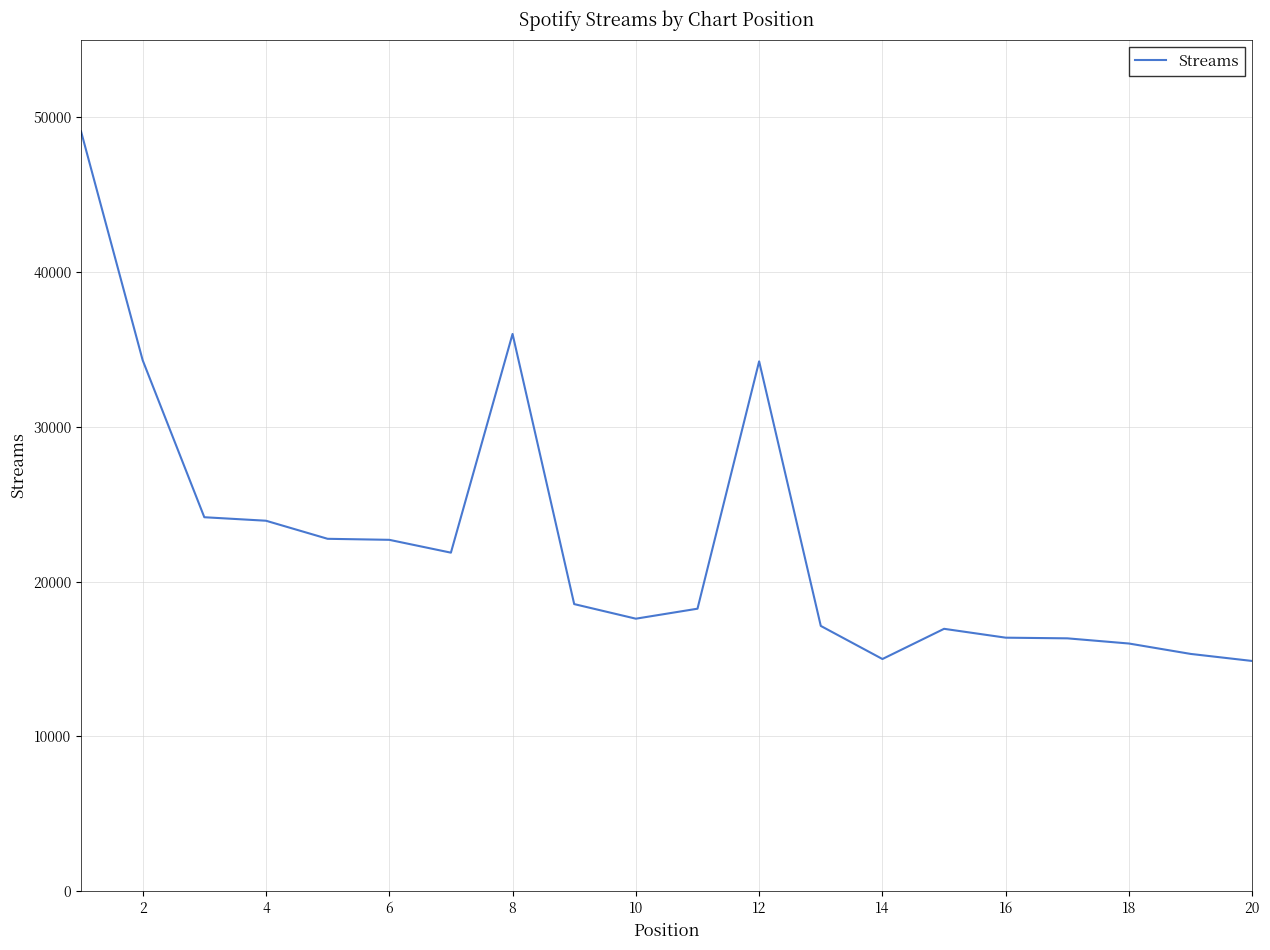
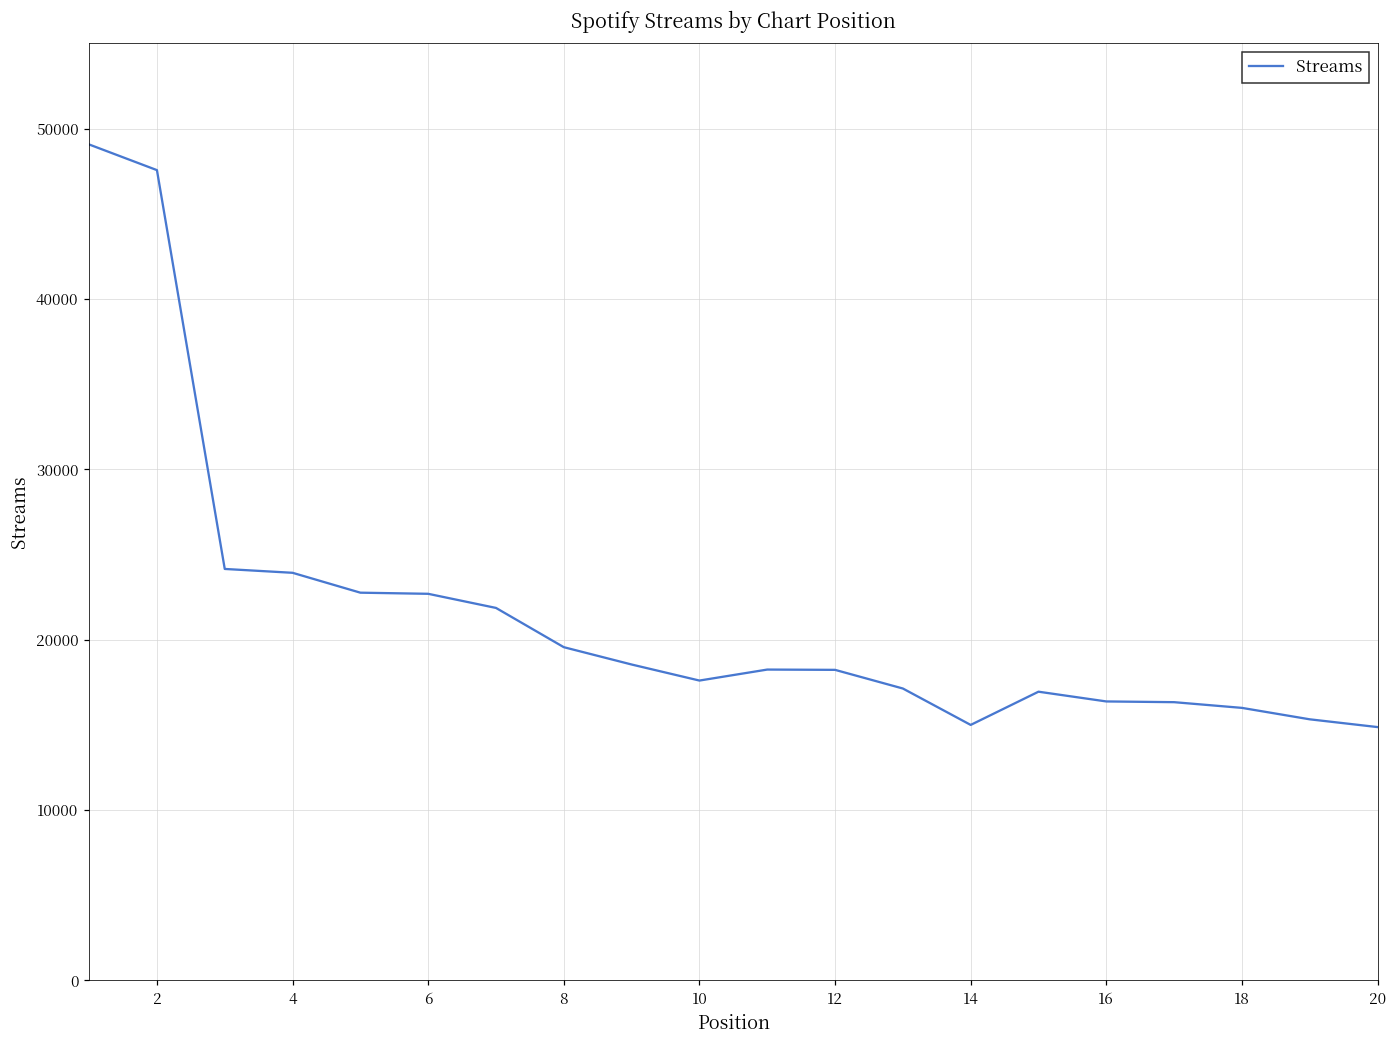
  {
-   "2": 34300,
+   "2": 47600,
    "4": 23900,
    "6": 22700,
-   "8": 36000,
+   "8": 19600,
    "10": 17600,
-   "12": 34200,
+   "12": 18200,
    "14": 15000,
    "16": 16400,
    "18": 16000,
    "20": 14900
  }
